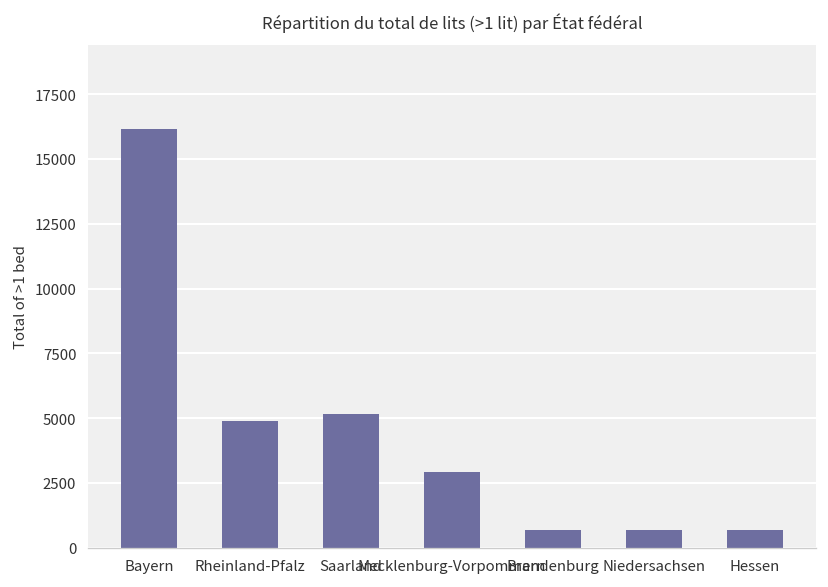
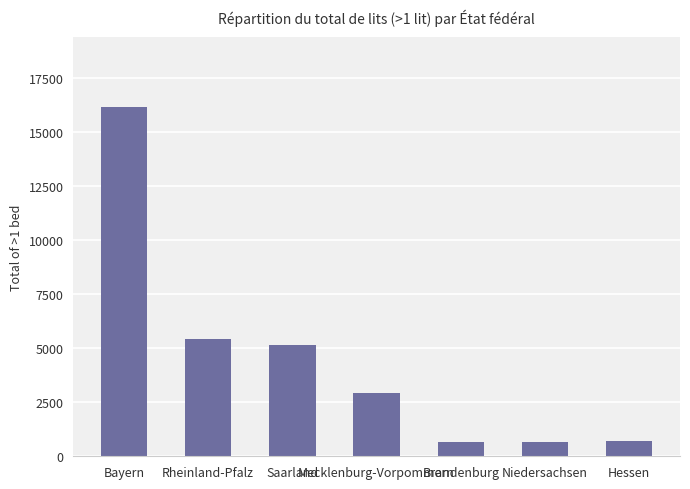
  {
    "Bayern": 16200,
-   "Rheinland-Pfalz": 4900,
+   "Rheinland-Pfalz": 5400,
    "Niedersachsen": 700,
    "Hessen": 700
  }
